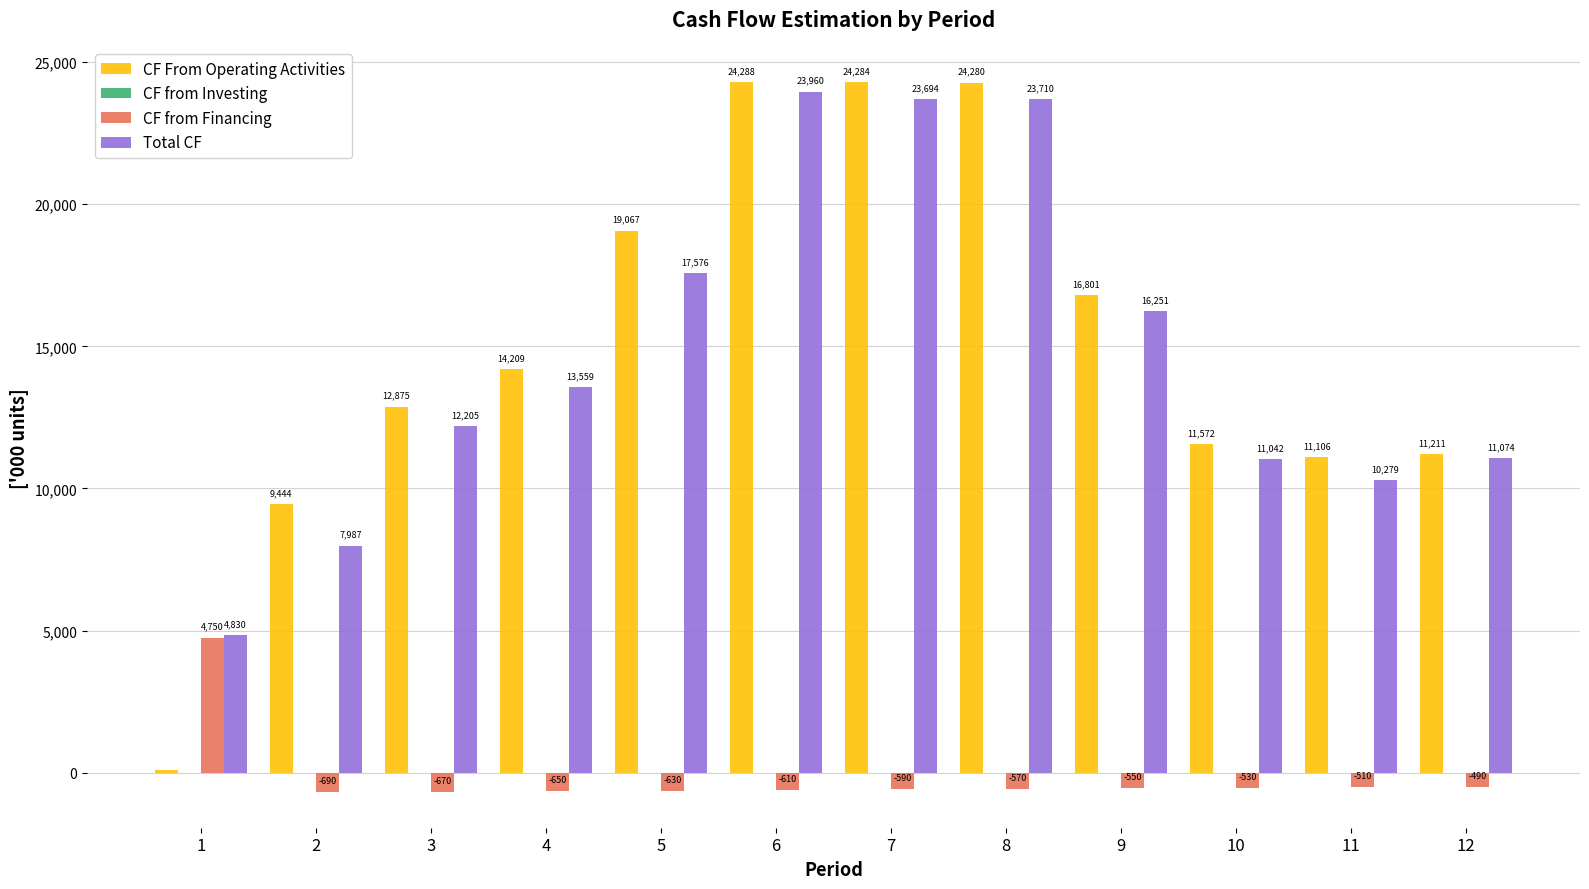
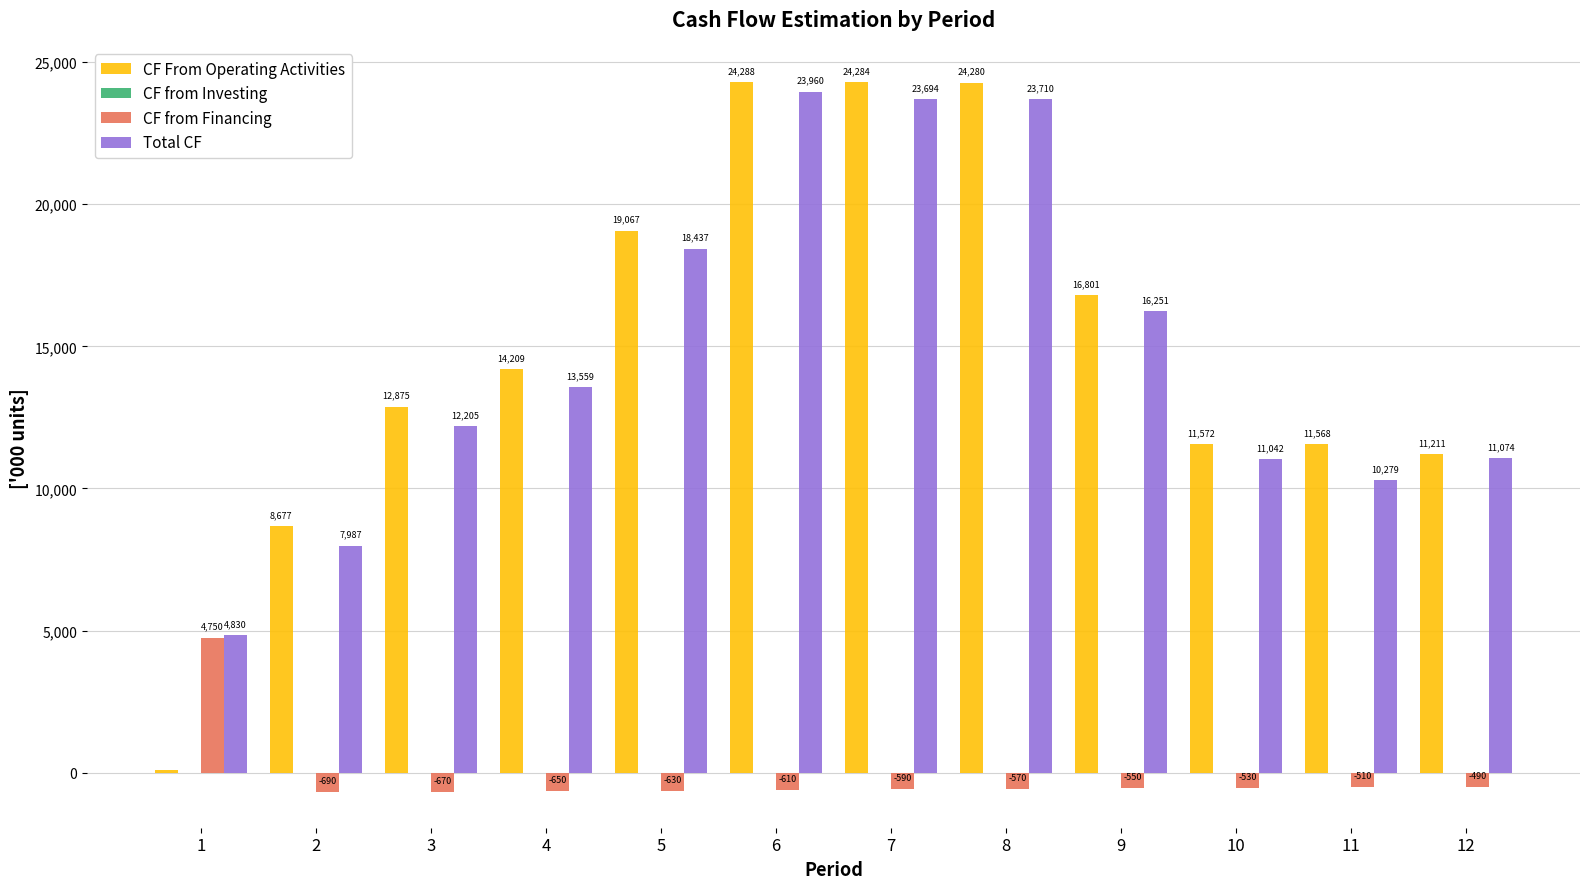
  {
    "CF From Operating Activities": {
-     "2": "9,444",
+     "2": "8,677",
      "3": "12,875",
      "4": "14,209",
      "5": "19,067",
      "6": "24,288",
      "7": "24,284",
      "8": "24,280",
      "9": "16,801",
      "10": "11,572",
-     "11": "11,106",
+     "11": "11,568",
      "12": "11,211"
    },
    "CF from Investing": {
      "1": "0",
      "2": "0",
      "3": "0",
      "4": "0",
      "5": "0",
      "6": "0",
      "7": "0",
      "8": "0",
      "9": "0",
      "10": "0",
      "11": "0",
      "12": "0"
    },
    "CF from Financing": {
      "1": "4,750",
      "2": "-690",
      "3": "-670",
      "4": "-650",
      "5": "-630",
      "6": "-610",
      "7": "-590",
      "8": "-570",
      "9": "-550",
      "10": "-530",
      "11": "-510",
      "12": "-490"
    },
    "Total CF": {
      "1": "4,830",
      "2": "7,987",
      "3": "12,205",
      "4": "13,559",
-     "5": "17,576",
+     "5": "18,437",
      "6": "23,960",
      "7": "23,694",
      "8": "23,710",
      "9": "16,251",
      "10": "11,042",
      "11": "10,279",
      "12": "11,074"
    }
  }
